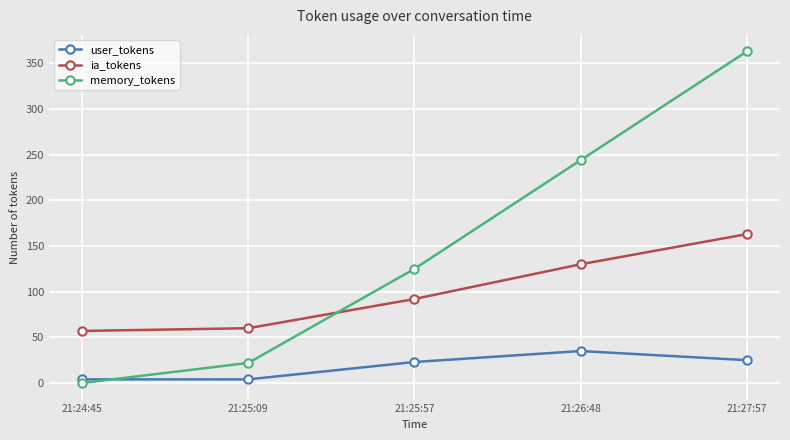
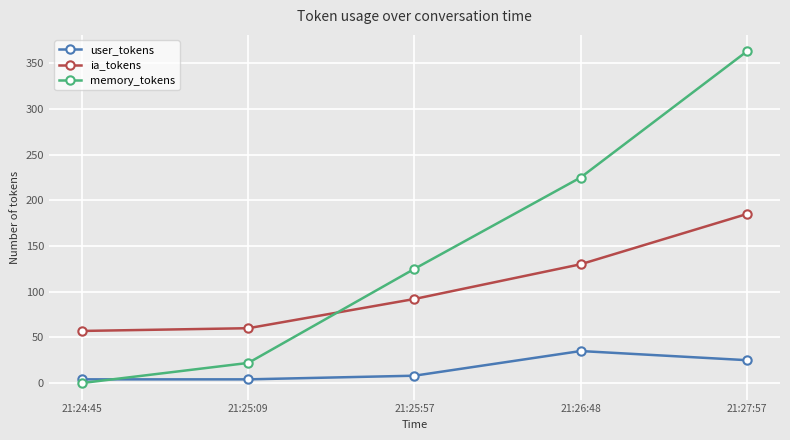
  {
    "user_tokens": {
      "21:24:45": 0,
      "21:25:09": 0,
-     "21:25:57": 20,
+     "21:25:57": 10,
      "21:26:48": 40,
      "21:27:57": 30
    },
    "ia_tokens": {
      "21:24:45": 60,
      "21:25:09": 60,
      "21:25:57": 90,
      "21:26:48": 130,
-     "21:27:57": 160
+     "21:27:57": 190
    },
    "memory_tokens": {
      "21:24:45": 0,
      "21:25:09": 20,
      "21:25:57": 130,
-     "21:26:48": 240,
+     "21:26:48": 230,
      "21:27:57": 360
    }
  }
